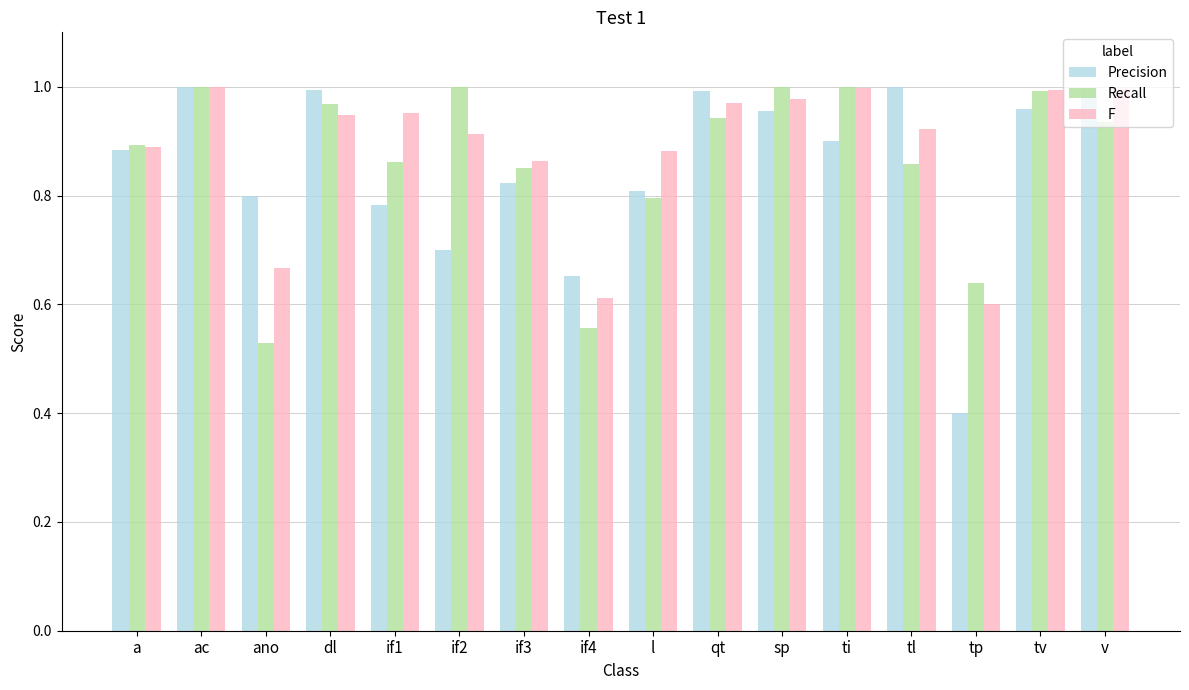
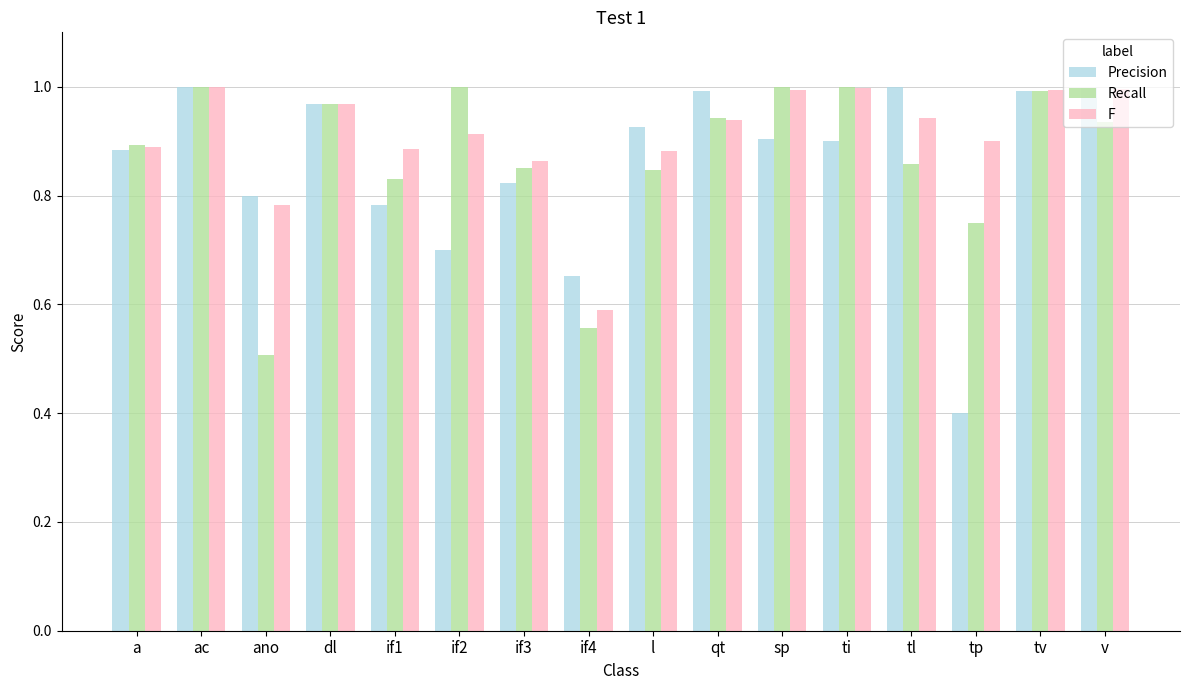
  {
    "Precision": {
      "a": 0.88,
      "ac": 1.00,
      "ano": 0.80,
-     "dl": 0.99,
+     "dl": 0.97,
      "if1": 0.78,
      "if2": 0.70,
      "if3": 0.82,
      "if4": 0.65,
-     "l": 0.81,
+     "l": 0.93,
      "qt": 0.99,
-     "sp": 0.95,
+     "sp": 0.90,
      "ti": 0.90,
      "tl": 1.00,
      "tp": 0.40,
-     "tv": 0.96
+     "tv": 0.99
    },
    "Recall": {
      "a": 0.89,
      "ac": 1.00,
-     "ano": 0.53,
+     "ano": 0.51,
      "dl": 0.97,
-     "if1": 0.86,
+     "if1": 0.83,
      "if2": 1.00,
      "if3": 0.85,
      "if4": 0.56,
-     "l": 0.80,
+     "l": 0.85,
      "qt": 0.94,
      "sp": 1.00,
      "ti": 1.00,
      "tl": 0.86,
-     "tp": 0.64,
+     "tp": 0.75,
      "tv": 0.99
    },
    "F": {
      "a": 0.89,
      "ac": 1.00,
-     "ano": 0.67,
-     "dl": 0.95,
-     "if1": 0.95,
+     "ano": 0.78,
+     "dl": 0.97,
+     "if1": 0.89,
      "if2": 0.91,
      "if3": 0.86,
-     "if4": 0.61,
+     "if4": 0.59,
      "l": 0.88,
-     "qt": 0.97,
-     "sp": 0.98,
+     "qt": 0.94,
+     "sp": 0.99,
      "ti": 1.00,
-     "tl": 0.92,
-     "tp": 0.6,
+     "tl": 0.94,
+     "tp": 0.9,
      "tv": 0.99
    }
  }
